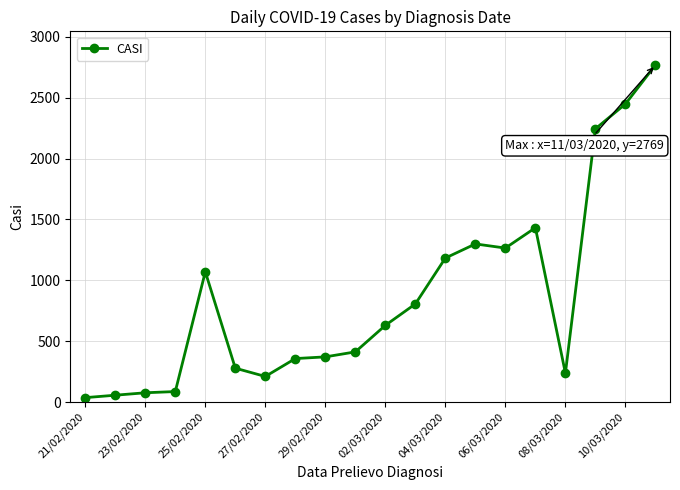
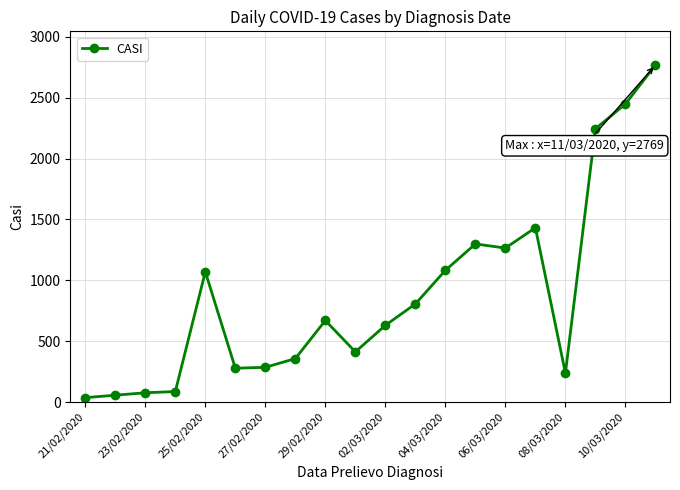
  {
    "21/02/2020": 40,
    "23/02/2020": 80,
    "25/02/2020": 1070,
-   "27/02/2020": 210,
-   "29/02/2020": 370,
+   "27/02/2020": 290,
+   "29/02/2020": 670,
    "02/03/2020": 630,
-   "04/03/2020": 1180,
+   "04/03/2020": 1080,
    "06/03/2020": 1270,
    "08/03/2020": 240
  }
